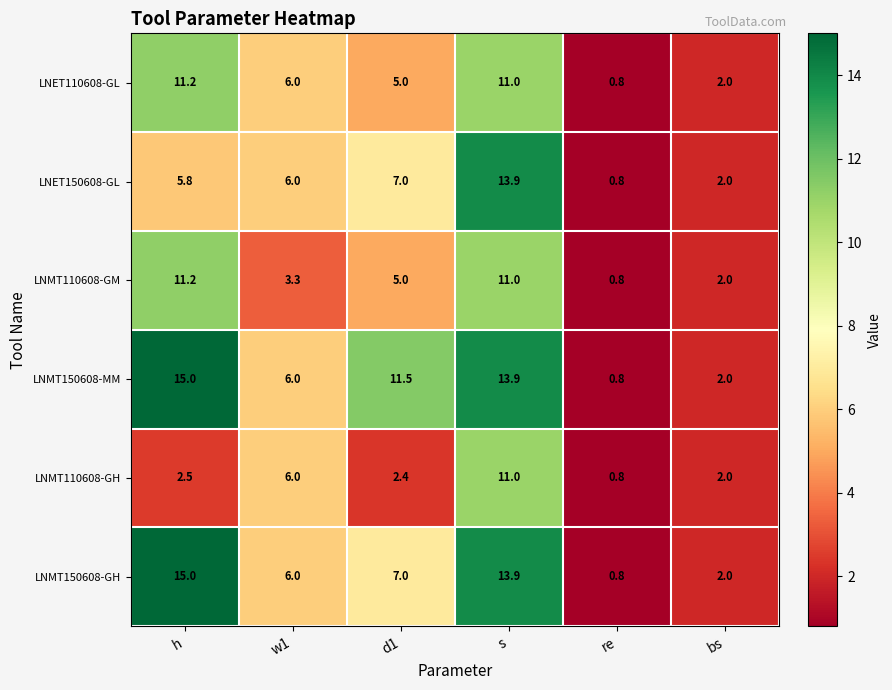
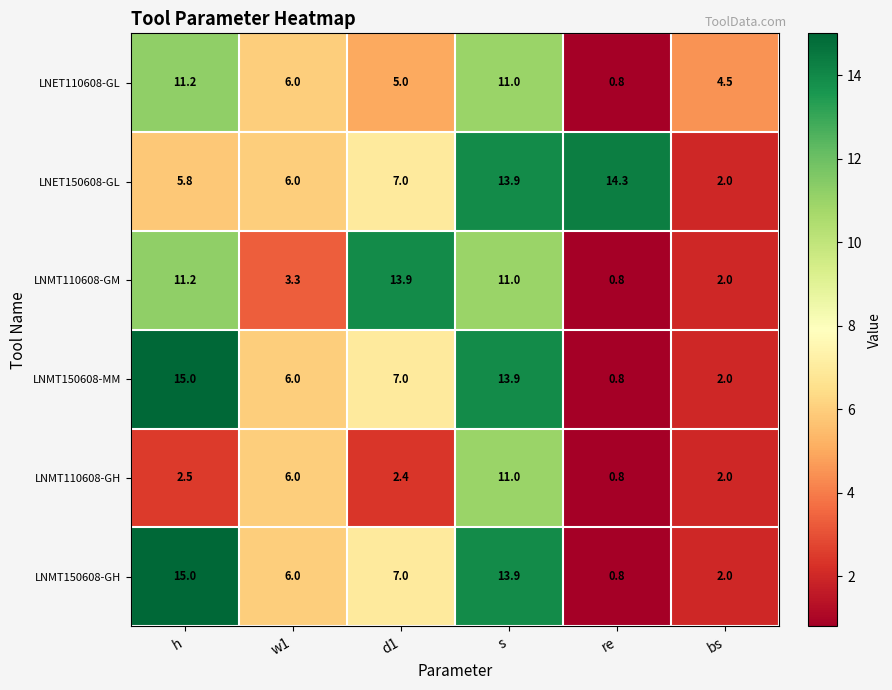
  {
    "LNET110608-GL": {
      "h": 11.2,
      "w1": 6.0,
      "d1": 5.0,
      "s": 11.0,
      "re": 0.8,
-     "bs": 2.0
+     "bs": 4.5
    },
    "LNET150608-GL": {
      "h": 5.8,
      "w1": 6.0,
      "d1": 7.0,
      "s": 13.9,
-     "re": 0.8,
+     "re": 14.3,
      "bs": 2.0
    },
    "LNMT110608-GM": {
      "h": 11.2,
      "w1": 3.3,
-     "d1": 5.0,
+     "d1": 13.9,
      "s": 11.0,
      "re": 0.8,
      "bs": 2.0
    },
    "LNMT150608-MM": {
      "h": 15.0,
      "w1": 6.0,
-     "d1": 11.5,
+     "d1": 7.0,
      "s": 13.9,
      "re": 0.8,
      "bs": 2.0
    },
    "LNMT110608-GH": {
      "h": 2.5,
      "w1": 6.0,
      "d1": 2.4,
      "s": 11.0,
      "re": 0.8,
      "bs": 2.0
    },
    "LNMT150608-GH": {
      "h": 15.0,
      "w1": 6.0,
      "d1": 7.0,
      "s": 13.9,
      "re": 0.8,
      "bs": 2.0
    }
  }
